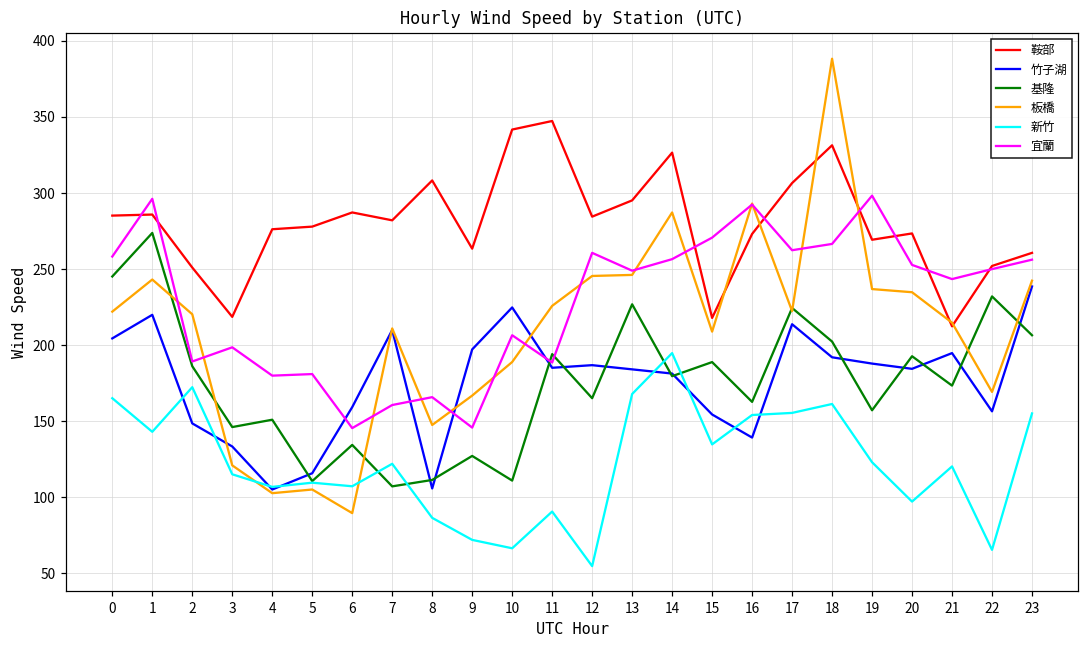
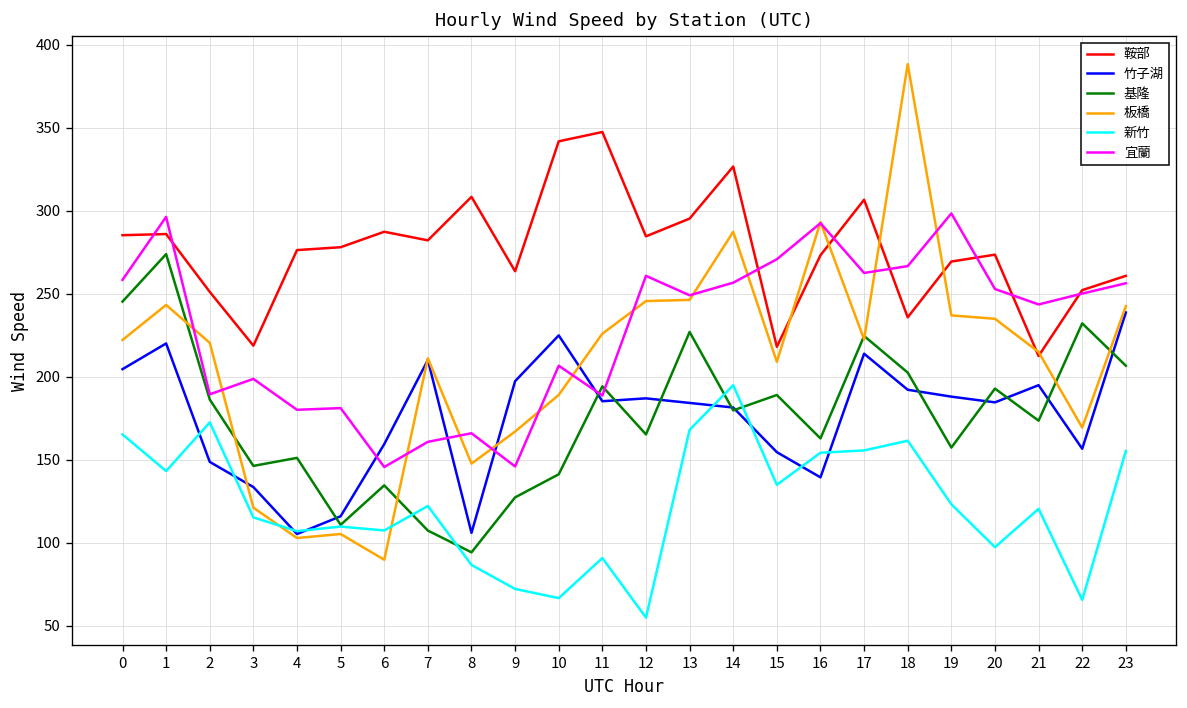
  {
    "鞍部": {
      "0": 285,
      "1": 286,
      "2": 251,
      "3": 219,
      "4": 276,
      "5": 278,
      "6": 287,
      "7": 282,
      "8": 308,
      "9": 263,
      "10": 342,
      "11": 347,
      "12": 284,
      "13": 295,
      "14": 327,
      "15": 218,
      "16": 273,
      "17": 307,
-     "18": 331,
+     "18": 236,
      "19": 269,
      "20": 273,
      "21": 212,
      "22": 252,
      "23": 261
    },
    "竹子湖": {
      "0": 204,
      "1": 220,
      "2": 149,
      "3": 133,
      "5": 116,
      "6": 159,
      "8": 106,
      "9": 197,
      "10": 225,
      "11": 185,
      "12": 187,
      "13": 184,
      "15": 154,
      "16": 139,
      "17": 214,
      "18": 192,
      "19": 188,
      "20": 184,
      "21": 195,
      "22": 157,
      "23": 239
    },
    "基隆": {
      "0": 245,
      "1": 274,
      "2": 186,
      "3": 146,
      "4": 151,
      "6": 134,
      "7": 107,
-     "8": 111,
+     "8": 94,
      "9": 127,
-     "10": 111,
+     "10": 141,
      "11": 194,
      "12": 165,
      "13": 227,
      "15": 189,
      "16": 163,
      "17": 224,
      "18": 202,
      "19": 157,
      "20": 193,
      "21": 173,
      "22": 232,
      "23": 207
    },
    "板橋": {
      "0": 222,
      "1": 243,
      "2": 220,
      "3": 121,
      "4": 103,
      "5": 105,
      "6": 90,
      "8": 148,
      "9": 167,
      "10": 189,
      "11": 226,
      "12": 246,
      "13": 246,
      "14": 287,
      "15": 209,
      "17": 222,
      "18": 388,
      "19": 237,
      "20": 235,
      "21": 215,
      "22": 169,
      "23": 242
    },
    "新竹": {
      "0": 165,
      "1": 143,
      "2": 172,
      "3": 115,
      "6": 107,
      "7": 122,
      "8": 87,
      "9": 72,
      "10": 67,
      "11": 91,
      "12": 55,
      "13": 168,
      "14": 195,
      "15": 135,
      "16": 154,
      "17": 156,
      "18": 161,
      "19": 123,
      "20": 97,
      "21": 120,
      "22": 66,
      "23": 155
    },
    "宜蘭": {
      "0": 258,
      "1": 296,
      "2": 189,
      "3": 199,
      "4": 180,
      "5": 181,
      "6": 146,
      "7": 161,
      "8": 166,
      "9": 146,
      "10": 207,
      "11": 189,
      "12": 261,
      "13": 249,
      "14": 257,
      "15": 271,
      "17": 262,
      "18": 267,
      "19": 298,
      "20": 253,
      "21": 243,
      "22": 250,
      "23": 256
    }
  }
